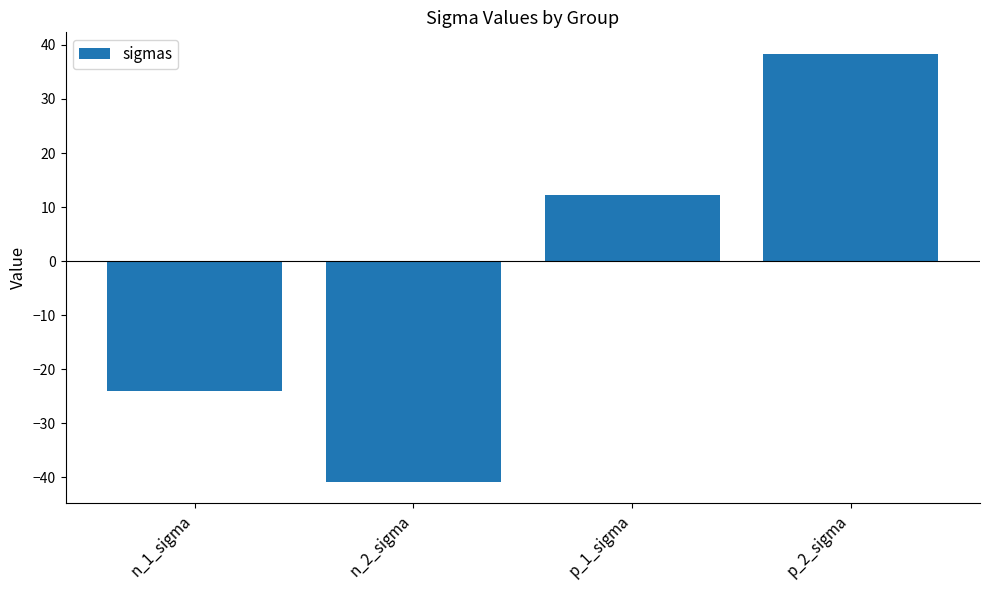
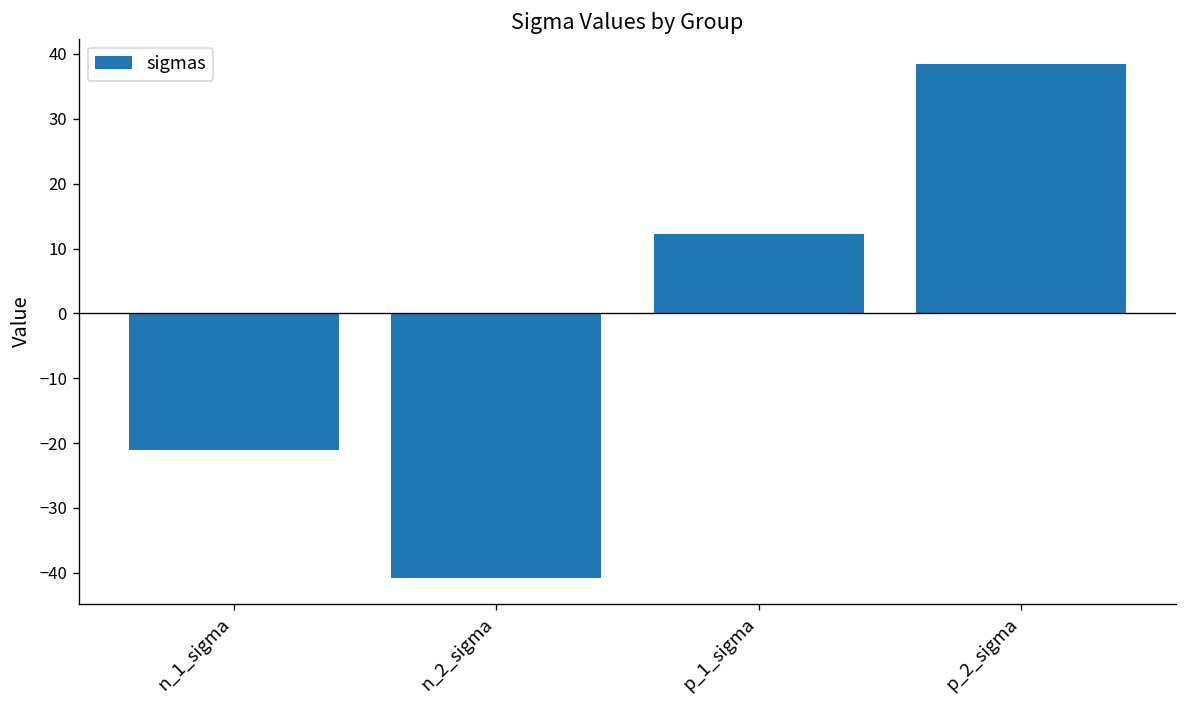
  {
-   "n_1_sigma": -24,
+   "n_1_sigma": -21,
    "n_2_sigma": -41,
    "p_1_sigma": 12,
    "p_2_sigma": 38
  }
